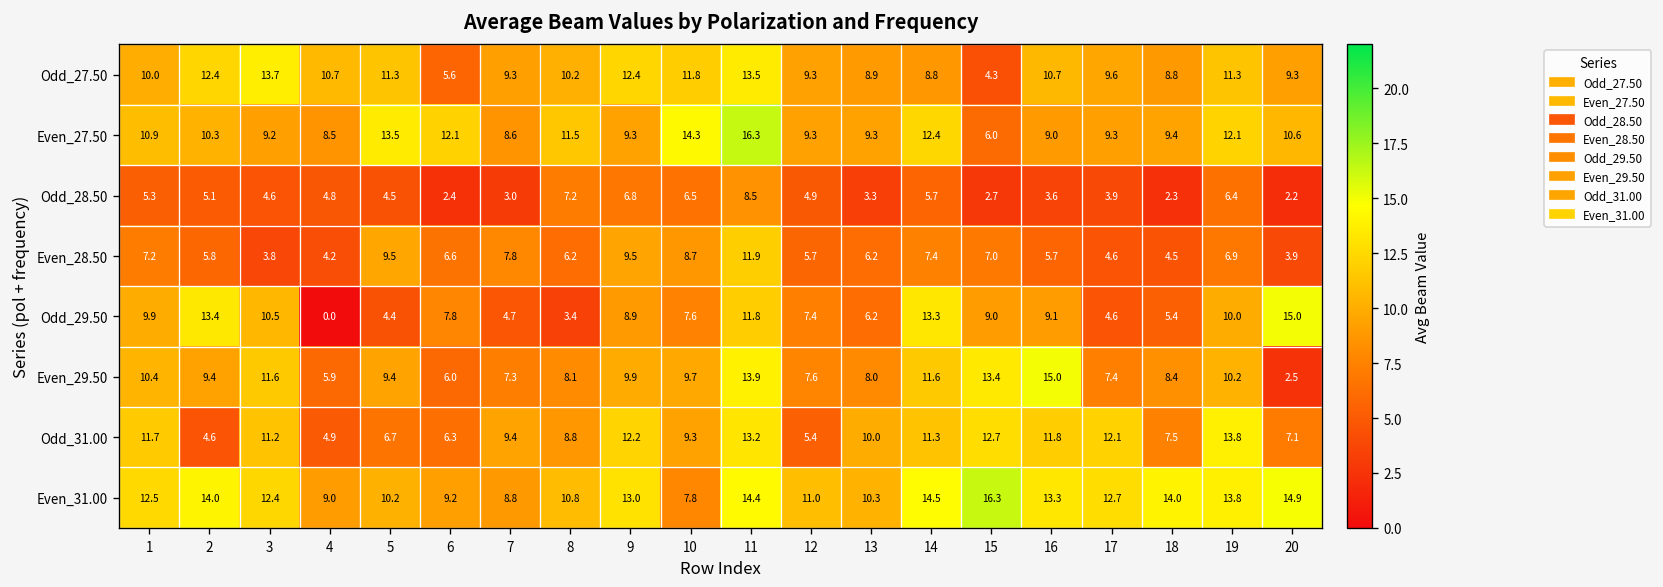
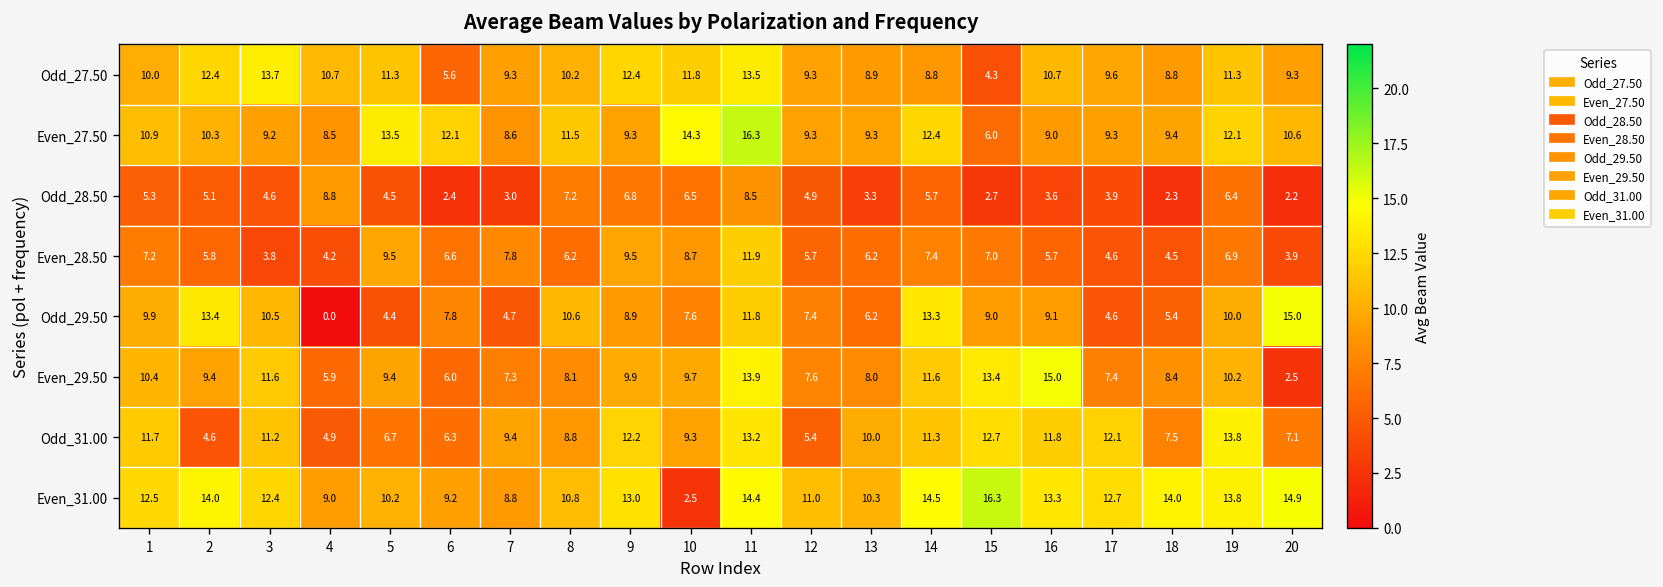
  {
    "Odd_27.50": {
      "1": 10.0,
      "2": 12.4,
      "3": 13.7,
      "4": 10.7,
      "5": 11.3,
      "6": 5.6,
      "7": 9.3,
      "8": 10.2,
      "9": 12.4,
      "10": 11.8,
      "11": 13.5,
      "12": 9.3,
      "13": 8.9,
      "14": 8.8,
      "15": 4.3,
      "16": 10.7,
      "17": 9.6,
      "18": 8.8,
      "19": 11.3,
      "20": 9.3
    },
    "Even_27.50": {
      "1": 10.9,
      "2": 10.3,
      "3": 9.2,
      "4": 8.5,
      "5": 13.5,
      "6": 12.1,
      "7": 8.6,
      "8": 11.5,
      "9": 9.3,
      "10": 14.3,
      "11": 16.3,
      "12": 9.3,
      "13": 9.3,
      "14": 12.4,
      "15": 6.0,
      "16": 9.0,
      "17": 9.3,
      "18": 9.4,
      "19": 12.1,
      "20": 10.6
    },
    "Odd_28.50": {
      "1": 5.3,
      "2": 5.1,
      "3": 4.6,
-     "4": 4.8,
+     "4": 8.8,
      "5": 4.5,
      "6": 2.4,
      "7": 3.0,
      "8": 7.2,
      "9": 6.8,
      "10": 6.5,
      "11": 8.5,
      "12": 4.9,
      "13": 3.3,
      "14": 5.7,
      "15": 2.7,
      "16": 3.6,
      "17": 3.9,
      "18": 2.3,
      "19": 6.4,
      "20": 2.2
    },
    "Even_28.50": {
      "1": 7.2,
      "2": 5.8,
      "3": 3.8,
      "4": 4.2,
      "5": 9.5,
      "6": 6.6,
      "7": 7.8,
      "8": 6.2,
      "9": 9.5,
      "10": 8.7,
      "11": 11.9,
      "12": 5.7,
      "13": 6.2,
      "14": 7.4,
      "15": 7.0,
      "16": 5.7,
      "17": 4.6,
      "18": 4.5,
      "19": 6.9,
      "20": 3.9
    },
    "Odd_29.50": {
      "1": 9.9,
      "2": 13.4,
      "3": 10.5,
      "4": 0.0,
      "5": 4.4,
      "6": 7.8,
      "7": 4.7,
-     "8": 3.4,
+     "8": 10.6,
      "9": 8.9,
      "10": 7.6,
      "11": 11.8,
      "12": 7.4,
      "13": 6.2,
      "14": 13.3,
      "15": 9.0,
      "16": 9.1,
      "17": 4.6,
      "18": 5.4,
      "19": 10.0,
      "20": 15.0
    },
    "Even_29.50": {
      "1": 10.4,
      "2": 9.4,
      "3": 11.6,
      "4": 5.9,
      "5": 9.4,
      "6": 6.0,
      "7": 7.3,
      "8": 8.1,
      "9": 9.9,
      "10": 9.7,
      "11": 13.9,
      "12": 7.6,
      "13": 8.0,
      "14": 11.6,
      "15": 13.4,
      "16": 15.0,
      "17": 7.4,
      "18": 8.4,
      "19": 10.2,
      "20": 2.5
    },
    "Odd_31.00": {
      "1": 11.7,
      "2": 4.6,
      "3": 11.2,
      "4": 4.9,
      "5": 6.7,
      "6": 6.3,
      "7": 9.4,
      "8": 8.8,
      "9": 12.2,
      "10": 9.3,
      "11": 13.2,
      "12": 5.4,
      "13": 10.0,
      "14": 11.3,
      "15": 12.7,
      "16": 11.8,
      "17": 12.1,
      "18": 7.5,
      "19": 13.8,
      "20": 7.1
    },
    "Even_31.00": {
      "1": 12.5,
      "2": 14.0,
      "3": 12.4,
      "4": 9.0,
      "5": 10.2,
      "6": 9.2,
      "7": 8.8,
      "8": 10.8,
      "9": 13.0,
-     "10": 7.8,
+     "10": 2.5,
      "11": 14.4,
      "12": 11.0,
      "13": 10.3,
      "14": 14.5,
      "15": 16.3,
      "16": 13.3,
      "17": 12.7,
      "18": 14.0,
      "19": 13.8,
      "20": 14.9
    }
  }
